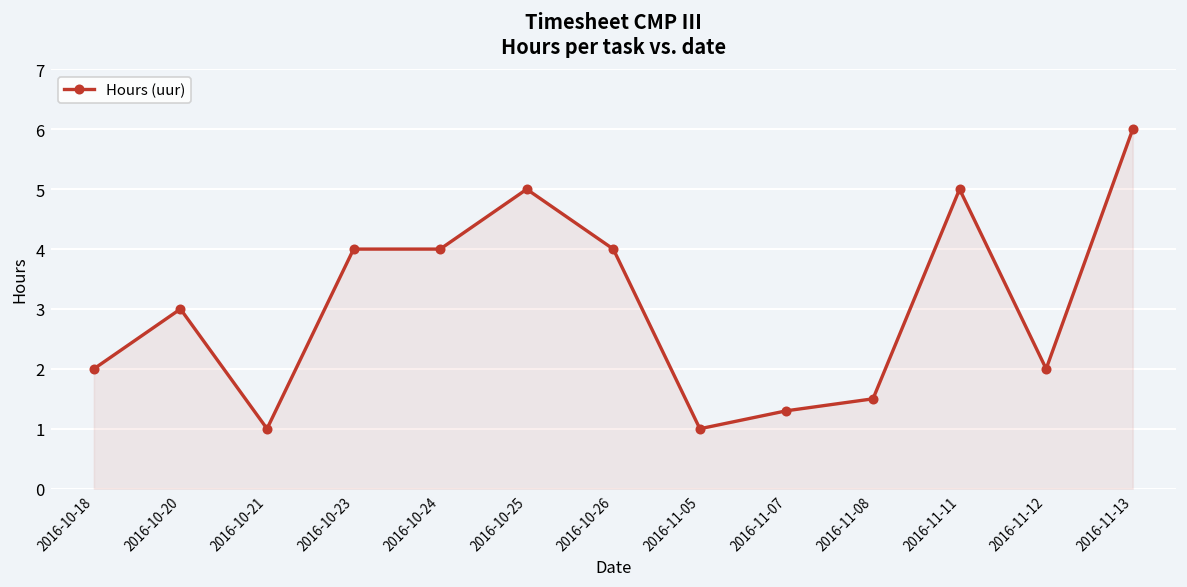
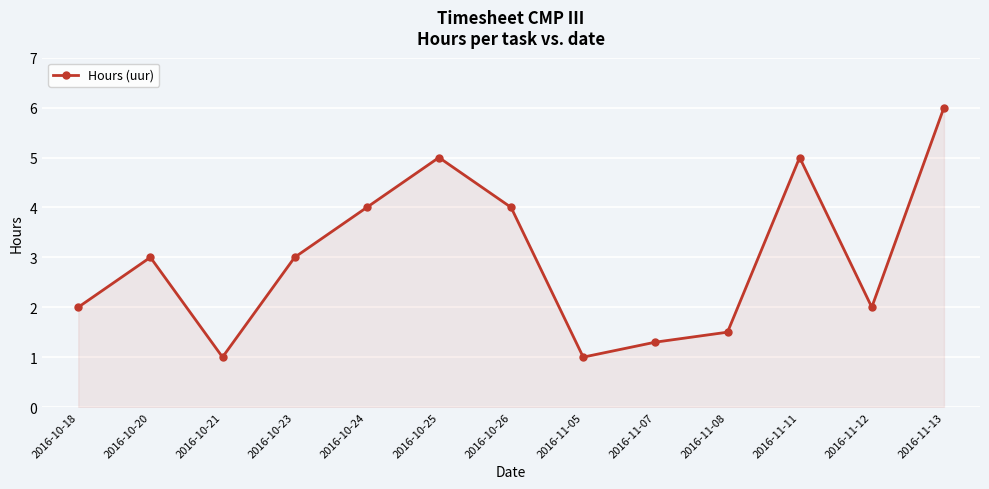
  {
    "2016-10-18": 2,
    "2016-10-20": 3,
    "2016-10-21": 1,
-   "2016-10-23": 4,
+   "2016-10-23": 3,
    "2016-10-24": 4,
    "2016-10-25": 5,
    "2016-10-26": 4,
    "2016-11-05": 1,
    "2016-11-07": 1.3,
    "2016-11-08": 1.5,
    "2016-11-11": 5,
    "2016-11-12": 2,
    "2016-11-13": 6
  }
